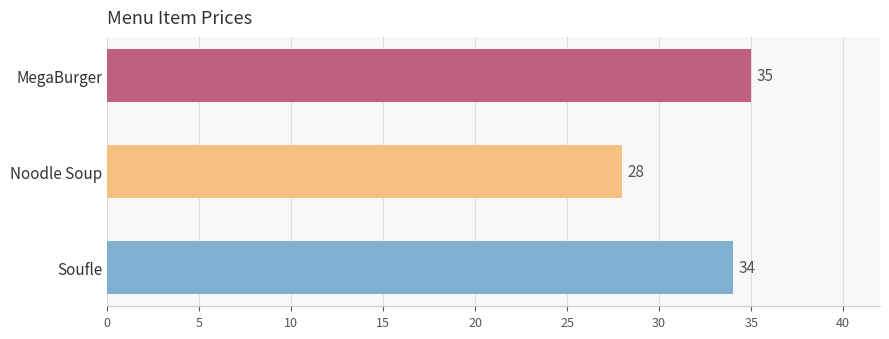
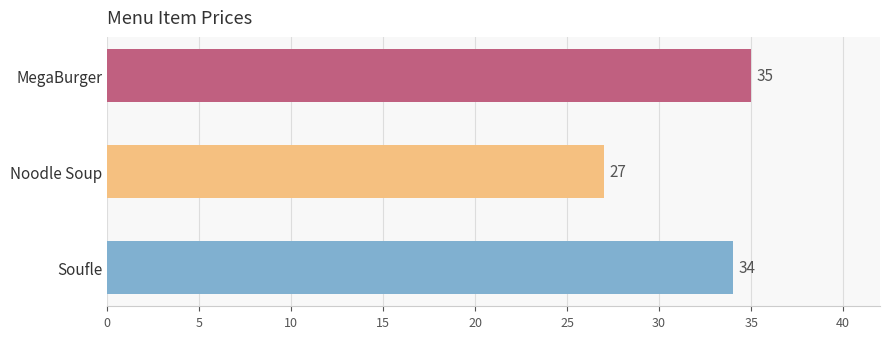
  {
    "MegaBurger": 35,
-   "Noodle Soup": 28,
+   "Noodle Soup": 27,
    "Soufle": 34
  }
